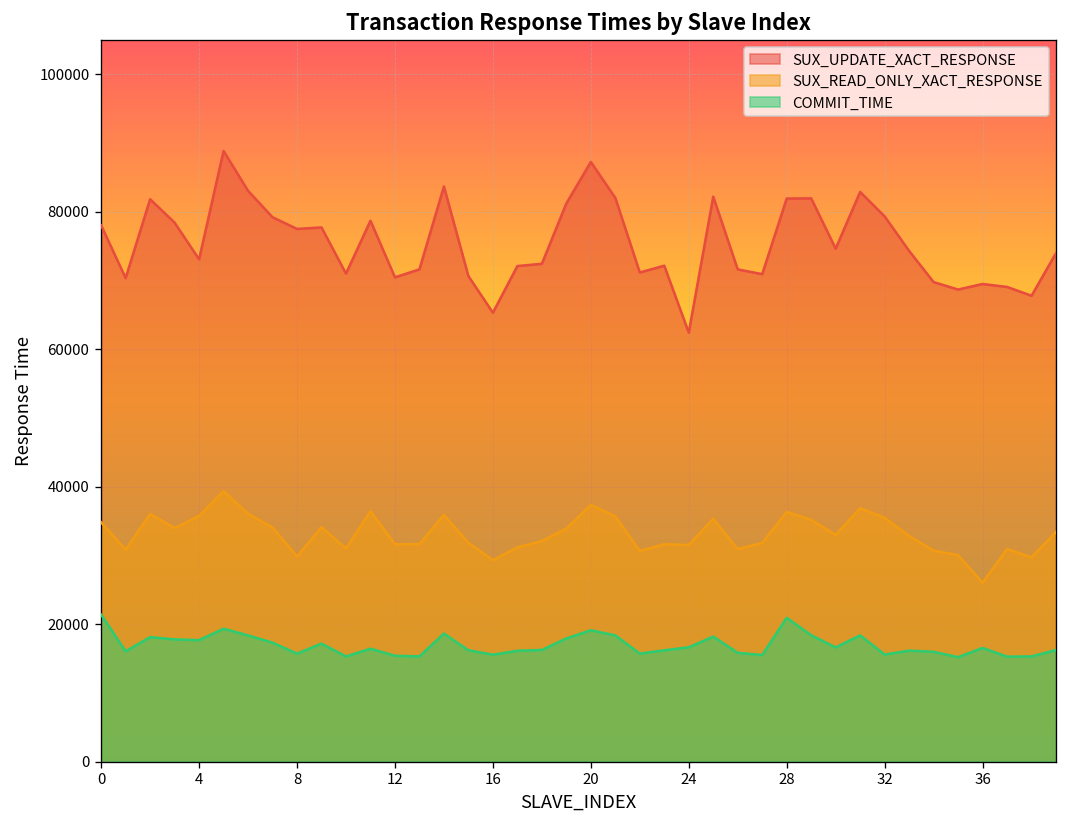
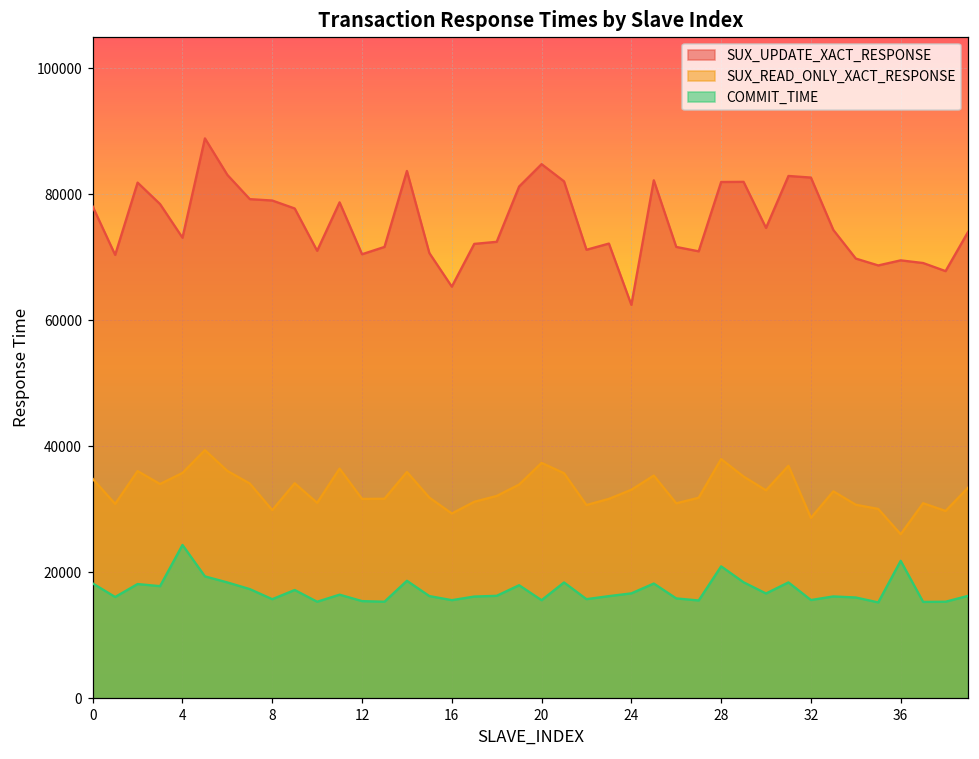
  {
    "SUX_UPDATE_XACT_RESPONSE": {
      "0": 78000,
      "4": 73000,
-     "8": 78000,
+     "8": 79000,
      "12": 70000,
      "16": 65000,
-     "20": 87000,
+     "20": 85000,
      "24": 62000,
      "28": 82000,
-     "32": 79000,
+     "32": 83000,
      "36": 69000
    },
    "SUX_READ_ONLY_XACT_RESPONSE": {
      "0": 35000,
      "4": 36000,
      "8": 30000,
      "12": 32000,
      "16": 29000,
      "20": 37000,
-     "24": 32000,
-     "28": 36000,
-     "32": 35000,
+     "24": 33000,
+     "28": 38000,
+     "32": 29000,
      "36": 26000
    },
    "COMMIT_TIME": {
-     "0": 21000,
-     "4": 18000,
+     "0": 18000,
+     "4": 24000,
      "8": 16000,
      "12": 15000,
      "16": 16000,
-     "20": 19000,
+     "20": 16000,
      "24": 17000,
      "28": 21000,
      "32": 16000,
-     "36": 17000
+     "36": 22000
    }
  }
